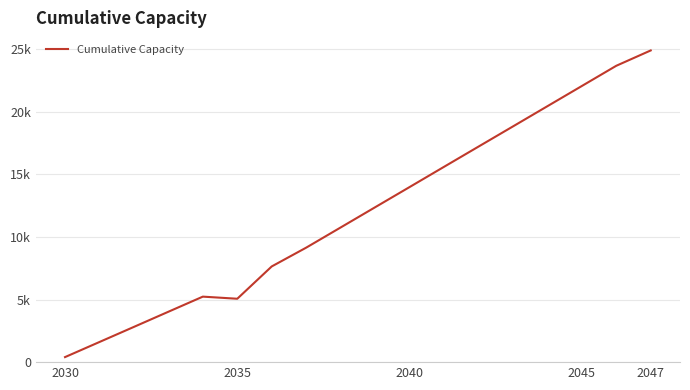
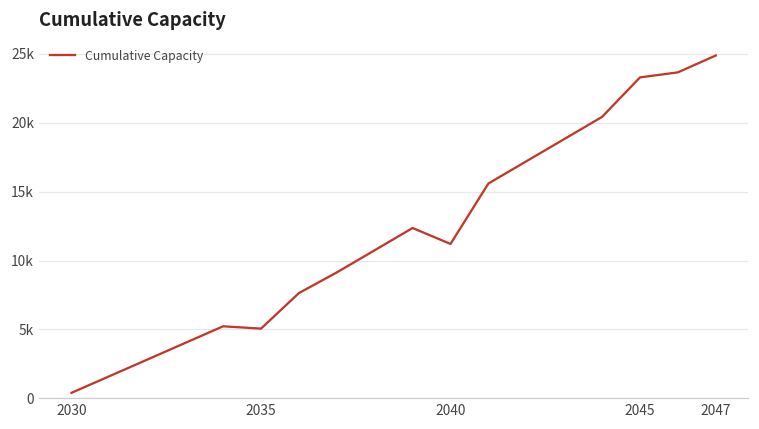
  {
    "2030": 400,
    "2035": 5100,
-   "2040": 14000,
-   "2045": 22000,
+   "2040": 11200,
+   "2045": 23300,
    "2047": 24900
  }
